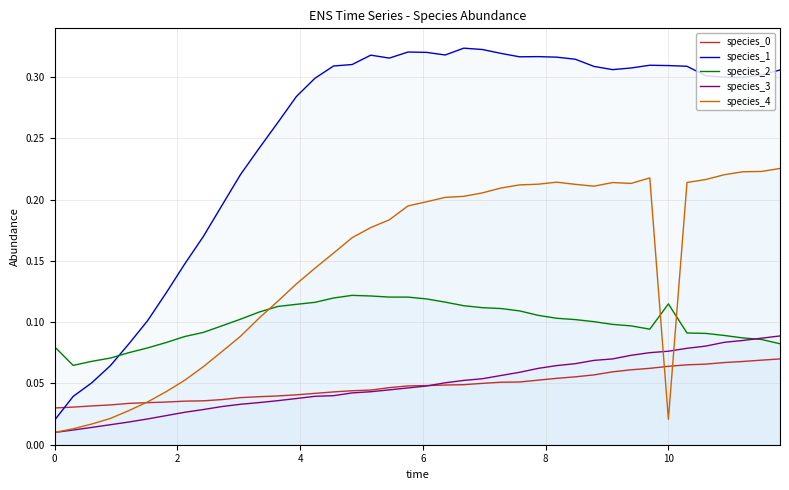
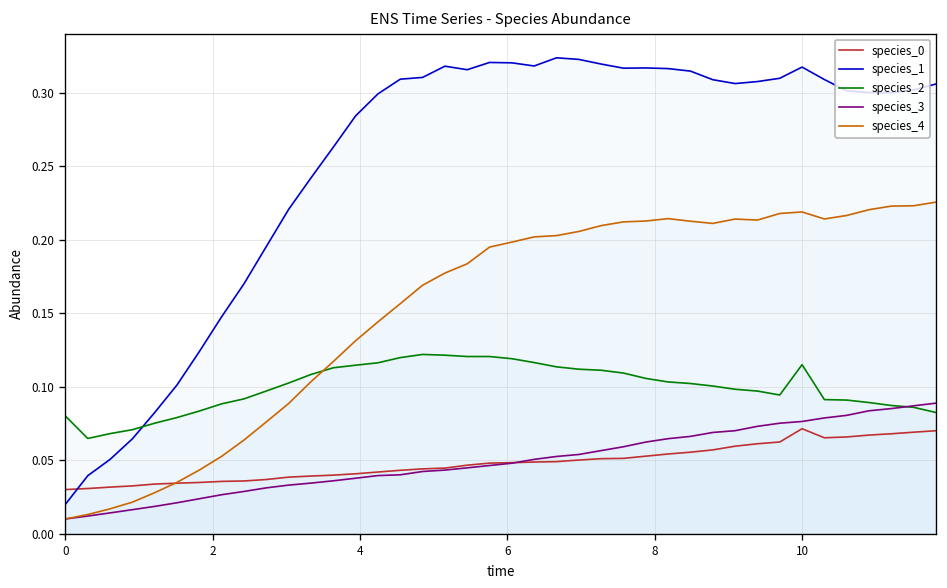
  {
    "species_0": {
      "0": 0.030,
-     "10": 0.064
+     "10": 0.071
    },
    "species_1": {
      "0": 0.020,
-     "10": 0.309
+     "10": 0.317
    },
    "species_2": {
      "0": 0.080,
      "10": 0.115
    },
    "species_3": {
      "10": 0.076
    },
    "species_4": {
-     "10": 0.021
+     "10": 0.219
    }
  }
